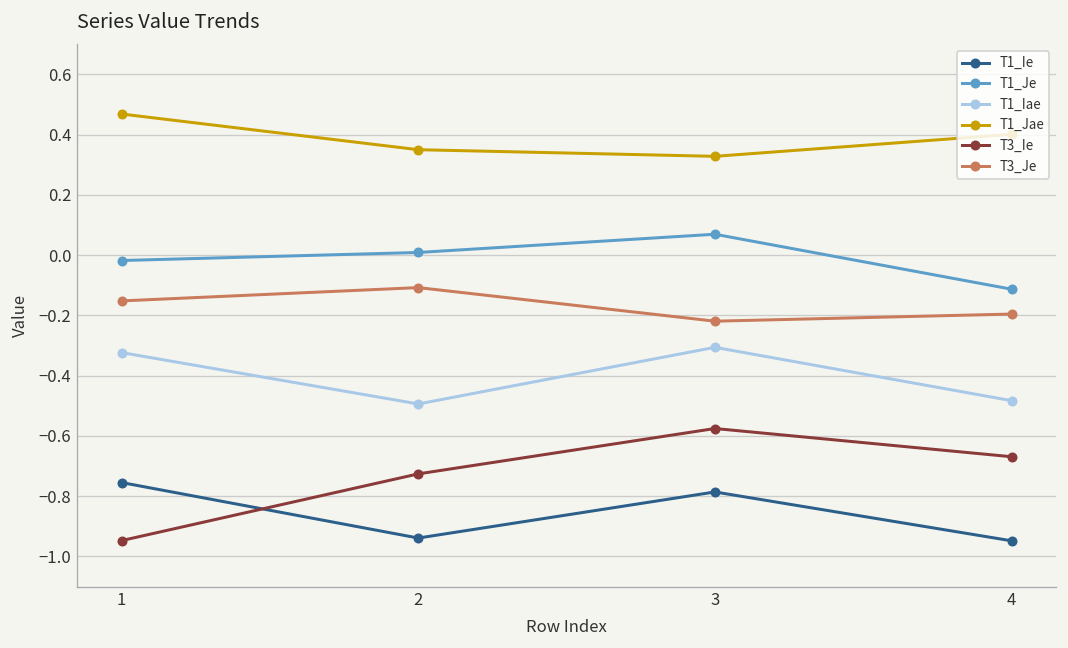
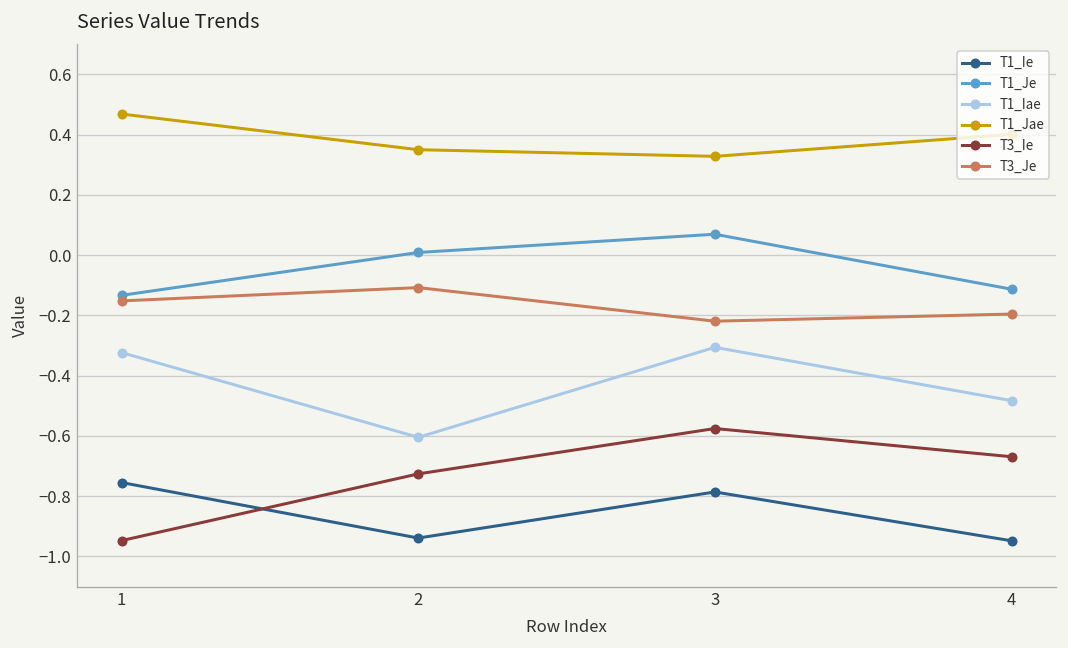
  {
    "T1_Ie": {
      "1": -0.75,
      "2": -0.94,
      "3": -0.79,
      "4": -0.95
    },
    "T1_Je": {
-     "1": -0.02,
+     "1": -0.13,
      "2": 0.01,
      "3": 0.07,
      "4": -0.11
    },
    "T1_Iae": {
      "1": -0.32,
-     "2": -0.49,
+     "2": -0.60,
      "3": -0.31,
      "4": -0.48
    },
    "T1_Jae": {
      "1": 0.47,
      "2": 0.35,
      "3": 0.33
    },
    "T3_Ie": {
      "1": -0.95,
      "2": -0.73,
      "3": -0.58,
      "4": -0.67
    },
    "T3_Je": {
      "1": -0.15,
      "2": -0.11,
      "3": -0.22,
      "4": -0.20
    }
  }
